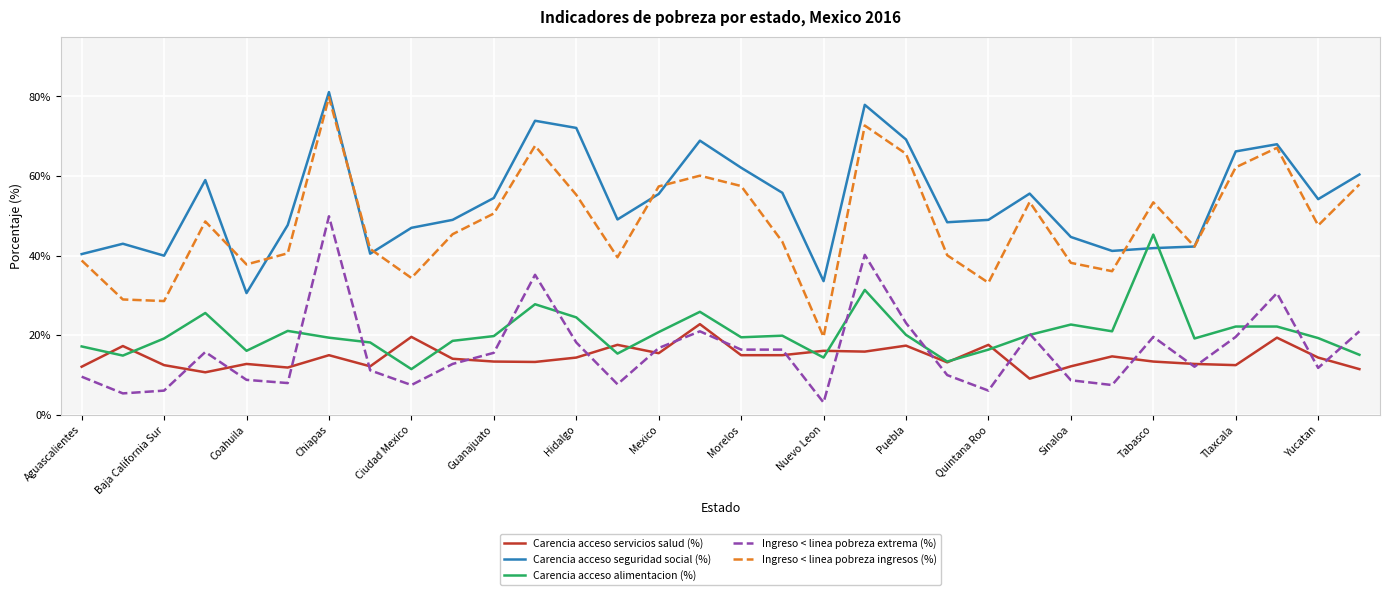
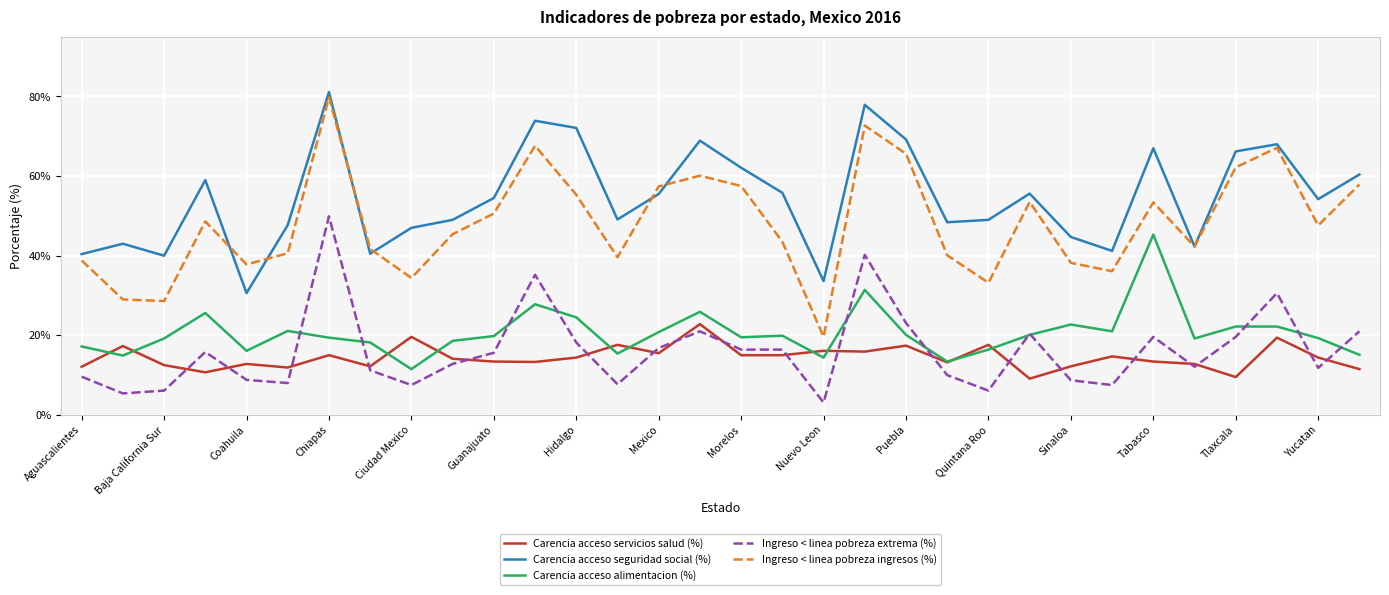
  {
    "Carencia acceso servicios salud (%)": {
      "Aguascalientes": "12%",
      "Baja California Sur": "13%",
      "Coahuila": "13%",
      "Chiapas": "15%",
      "Ciudad Mexico": "20%",
      "Guanajuato": "13%",
      "Hidalgo": "14%",
      "Mexico": "16%",
      "Morelos": "15%",
      "Nuevo Leon": "16%",
      "Puebla": "17%",
      "Quintana Roo": "18%",
      "Sinaloa": "12%",
      "Tabasco": "13%",
-     "Tlaxcala": "13%",
+     "Tlaxcala": "10%",
      "Yucatan": "14%"
    },
    "Carencia acceso seguridad social (%)": {
      "Aguascalientes": "40%",
      "Baja California Sur": "40%",
      "Coahuila": "31%",
      "Chiapas": "81%",
      "Ciudad Mexico": "47%",
      "Guanajuato": "55%",
      "Hidalgo": "72%",
      "Mexico": "56%",
      "Morelos": "62%",
      "Nuevo Leon": "34%",
      "Puebla": "69%",
      "Quintana Roo": "49%",
      "Sinaloa": "45%",
-     "Tabasco": "42%",
+     "Tabasco": "67%",
      "Tlaxcala": "66%",
      "Yucatan": "54%"
    },
    "Carencia acceso alimentacion (%)": {
      "Aguascalientes": "17%",
      "Baja California Sur": "19%",
      "Coahuila": "16%",
      "Chiapas": "19%",
      "Ciudad Mexico": "12%",
      "Guanajuato": "20%",
      "Hidalgo": "25%",
      "Mexico": "21%",
      "Morelos": "20%",
      "Nuevo Leon": "14%",
      "Puebla": "20%",
      "Quintana Roo": "16%",
      "Sinaloa": "23%",
      "Tabasco": "45%",
      "Tlaxcala": "22%",
      "Yucatan": "19%"
    },
    "Ingreso < linea pobreza extrema (%)": {
      "Aguascalientes": "10%",
      "Baja California Sur": "6%",
      "Coahuila": "9%",
      "Chiapas": "50%",
      "Ciudad Mexico": "8%",
      "Guanajuato": "16%",
      "Hidalgo": "18%",
      "Mexico": "17%",
      "Morelos": "16%",
      "Nuevo Leon": "3%",
      "Puebla": "23%",
      "Quintana Roo": "6%",
      "Sinaloa": "9%",
      "Tabasco": "20%",
      "Tlaxcala": "20%",
      "Yucatan": "12%"
    },
    "Ingreso < linea pobreza ingresos (%)": {
      "Aguascalientes": "39%",
      "Baja California Sur": "29%",
      "Coahuila": "38%",
      "Chiapas": "80%",
      "Ciudad Mexico": "34%",
      "Guanajuato": "51%",
      "Hidalgo": "55%",
      "Mexico": "57%",
      "Morelos": "58%",
      "Nuevo Leon": "20%",
      "Puebla": "66%",
      "Quintana Roo": "33%",
      "Sinaloa": "38%",
      "Tabasco": "53%",
      "Tlaxcala": "62%",
      "Yucatan": "48%"
    }
  }
